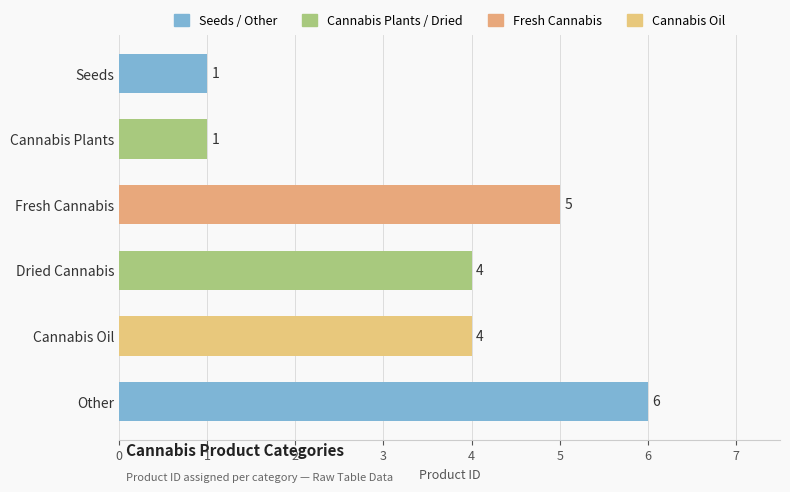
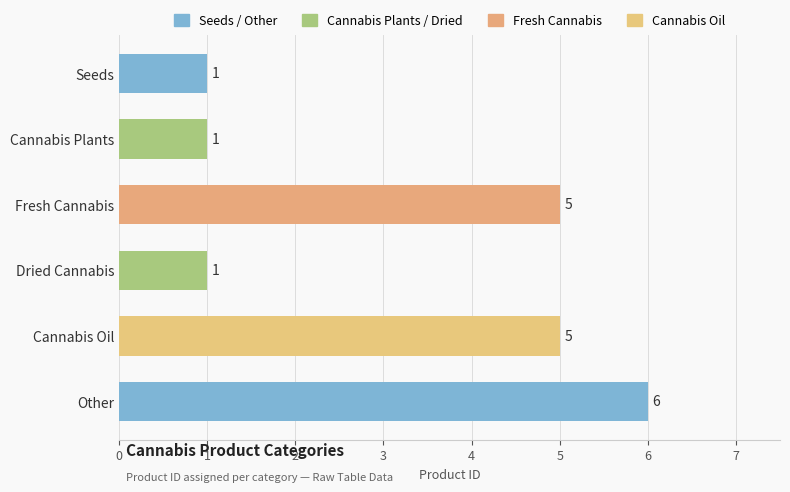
  {
    "Seeds": 1,
    "Cannabis Plants": 1,
    "Fresh Cannabis": 5,
-   "Dried Cannabis": 4,
-   "Cannabis Oil": 4,
+   "Dried Cannabis": 1,
+   "Cannabis Oil": 5,
    "Other": 6
  }
